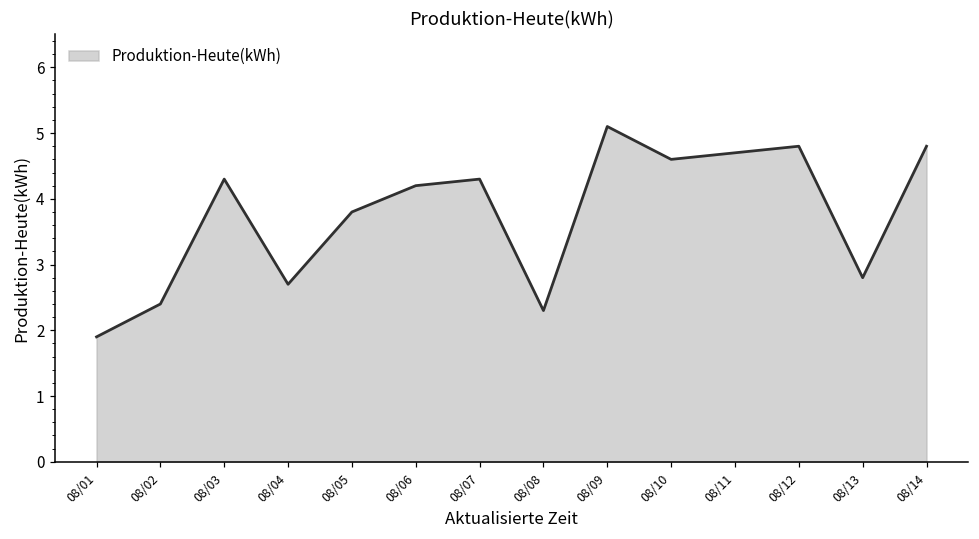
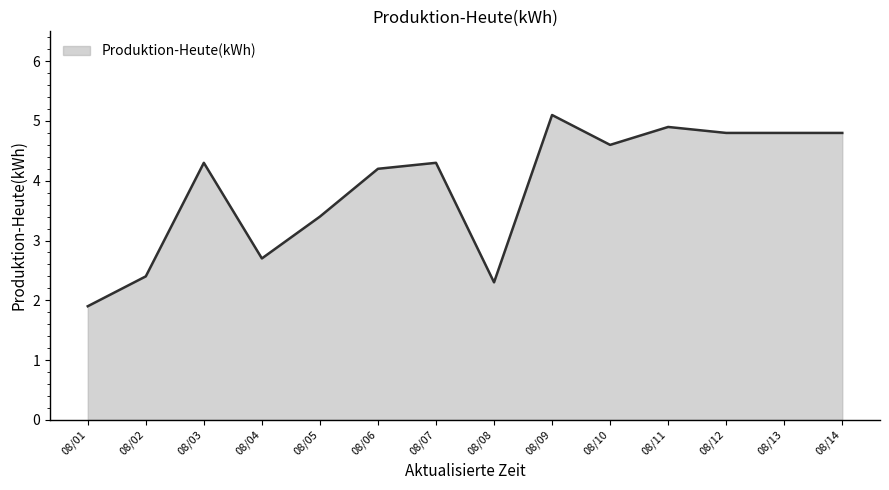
  {
    "08/01": 1.9,
    "08/02": 2.4,
    "08/03": 4.3,
    "08/04": 2.7,
-   "08/05": 3.8,
+   "08/05": 3.4,
    "08/06": 4.2,
    "08/07": 4.3,
    "08/08": 2.3,
    "08/09": 5.1,
    "08/10": 4.6,
-   "08/11": 4.7,
+   "08/11": 4.9,
    "08/12": 4.8,
-   "08/13": 2.8,
+   "08/13": 4.8,
    "08/14": 4.8
  }
